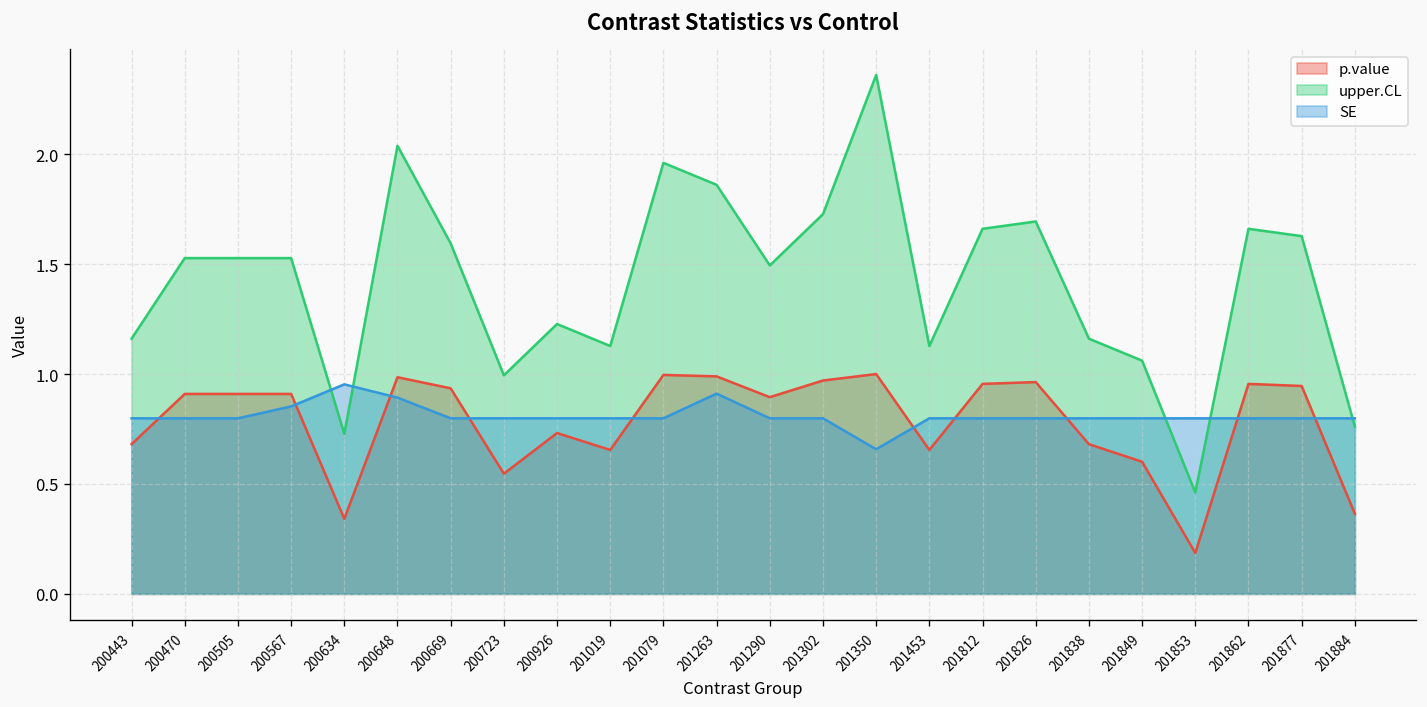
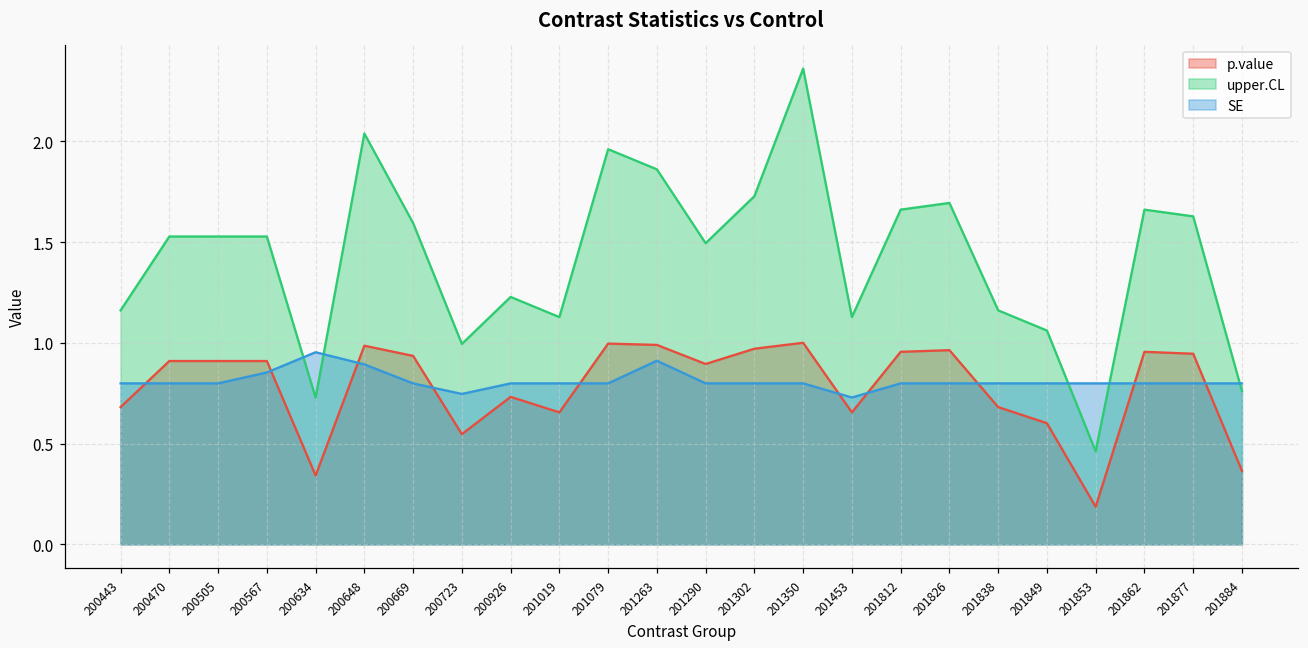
  {
    "p.value": {
      "200443": 0.68,
      "200470": 0.91,
      "200505": 0.91,
      "200567": 0.91,
      "200634": 0.34,
      "200648": 0.99,
      "200669": 0.94,
      "200723": 0.55,
      "200926": 0.73,
      "201019": 0.65,
      "201079": 1.00,
      "201263": 0.99,
      "201290": 0.89,
      "201302": 0.97,
      "201350": 1.00,
      "201453": 0.65,
      "201812": 0.96,
      "201826": 0.96,
      "201838": 0.68,
      "201849": 0.60,
      "201853": 0.19,
      "201862": 0.96,
      "201877": 0.95,
      "201884": 0.36
    },
    "upper.CL": {
      "200443": 1.16,
      "200470": 1.53,
      "200505": 1.53,
      "200567": 1.53,
      "200634": 0.73,
      "200648": 2.04,
      "200669": 1.59,
      "200723": 0.99,
      "200926": 1.23,
      "201019": 1.13,
      "201079": 1.96,
      "201263": 1.86,
      "201290": 1.49,
      "201302": 1.73,
      "201350": 2.36,
      "201453": 1.13,
      "201812": 1.66,
      "201826": 1.69,
      "201838": 1.16,
      "201849": 1.06,
      "201853": 0.46,
      "201862": 1.66,
      "201877": 1.63,
      "201884": 0.76
    },
    "SE": {
      "200443": 0.80,
      "200470": 0.80,
      "200505": 0.80,
      "200567": 0.85,
      "200634": 0.95,
      "200648": 0.89,
      "200669": 0.80,
-     "200723": 0.80,
+     "200723": 0.75,
      "200926": 0.80,
      "201019": 0.80,
      "201079": 0.80,
      "201263": 0.91,
      "201290": 0.80,
      "201302": 0.80,
-     "201350": 0.66,
-     "201453": 0.80,
+     "201350": 0.80,
+     "201453": 0.73,
      "201812": 0.80,
      "201826": 0.80,
      "201838": 0.80,
      "201849": 0.80,
      "201853": 0.80,
      "201862": 0.80,
      "201877": 0.80,
      "201884": 0.80
    }
  }
